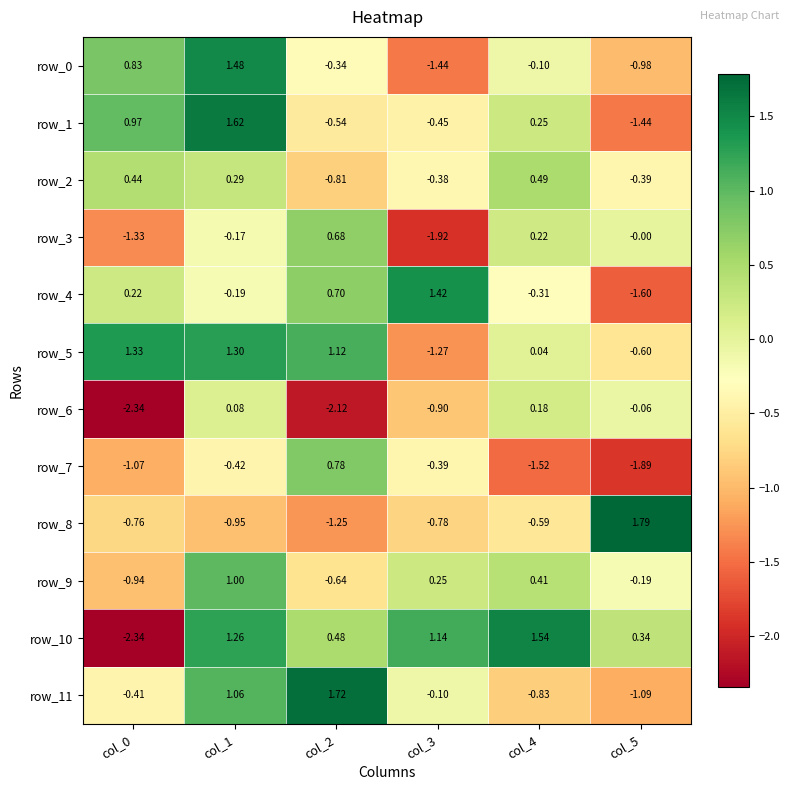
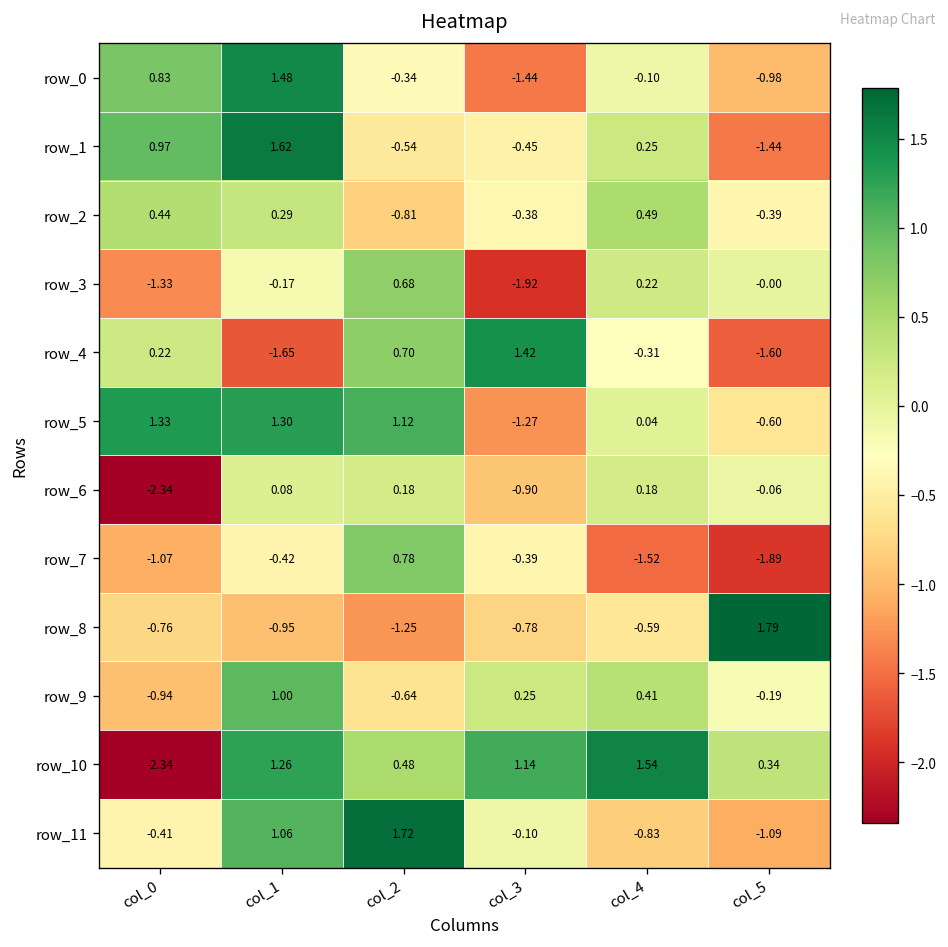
  {
    "row_0": {
      "col_0": 0.83,
      "col_1": 1.48,
      "col_2": -0.34,
      "col_3": -1.44,
      "col_4": -0.10,
      "col_5": -0.98
    },
    "row_1": {
      "col_0": 0.97,
      "col_1": 1.62,
      "col_2": -0.54,
      "col_3": -0.45,
      "col_4": 0.25,
      "col_5": -1.44
    },
    "row_2": {
      "col_0": 0.44,
      "col_1": 0.29,
      "col_2": -0.81,
      "col_3": -0.38,
      "col_4": 0.49,
      "col_5": -0.39
    },
    "row_3": {
      "col_0": -1.33,
      "col_1": -0.17,
      "col_2": 0.68,
      "col_3": -1.92,
      "col_4": 0.22,
      "col_5": -0.00
    },
    "row_4": {
      "col_0": 0.22,
-     "col_1": -0.19,
+     "col_1": -1.65,
      "col_2": 0.70,
      "col_3": 1.42,
      "col_4": -0.31,
      "col_5": -1.60
    },
    "row_5": {
      "col_0": 1.33,
      "col_1": 1.30,
      "col_2": 1.12,
      "col_3": -1.27,
      "col_4": 0.04,
      "col_5": -0.60
    },
    "row_6": {
      "col_0": -2.34,
      "col_1": 0.08,
-     "col_2": -2.12,
+     "col_2": 0.18,
      "col_3": -0.90,
      "col_4": 0.18,
      "col_5": -0.06
    },
    "row_7": {
      "col_0": -1.07,
      "col_1": -0.42,
      "col_2": 0.78,
      "col_3": -0.39,
      "col_4": -1.52,
      "col_5": -1.89
    },
    "row_8": {
      "col_0": -0.76,
      "col_1": -0.95,
      "col_2": -1.25,
      "col_3": -0.78,
      "col_4": -0.59,
      "col_5": 1.79
    },
    "row_9": {
      "col_0": -0.94,
      "col_1": 1.00,
      "col_2": -0.64,
      "col_3": 0.25,
      "col_4": 0.41,
      "col_5": -0.19
    },
    "row_10": {
      "col_0": -2.34,
      "col_1": 1.26,
      "col_2": 0.48,
      "col_3": 1.14,
      "col_4": 1.54,
      "col_5": 0.34
    },
    "row_11": {
      "col_0": -0.41,
      "col_1": 1.06,
      "col_2": 1.72,
      "col_3": -0.10,
      "col_4": -0.83,
      "col_5": -1.09
    }
  }
